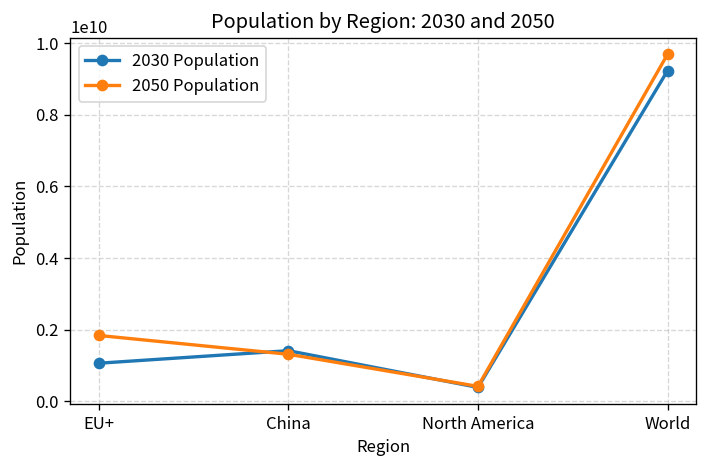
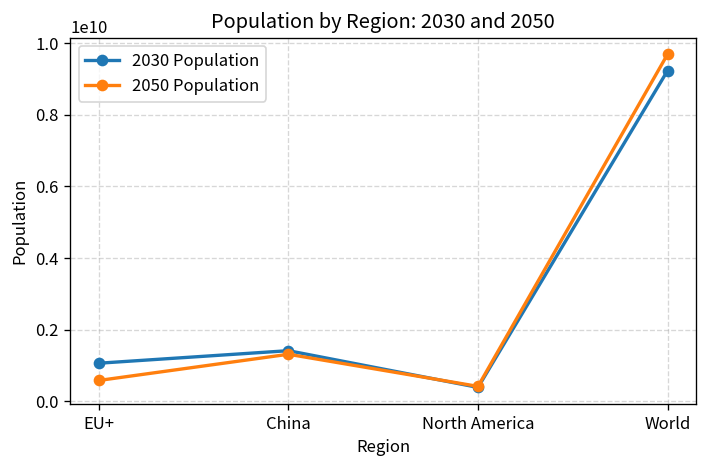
  {
    "2030 Population": {
      "EU+": 1100000000,
      "China": 1400000000,
      "World": 9200000000
    },
    "2050 Population": {
-     "EU+": 1800000000,
+     "EU+": 600000000,
      "China": 1300000000,
      "World": 9700000000
    }
  }
